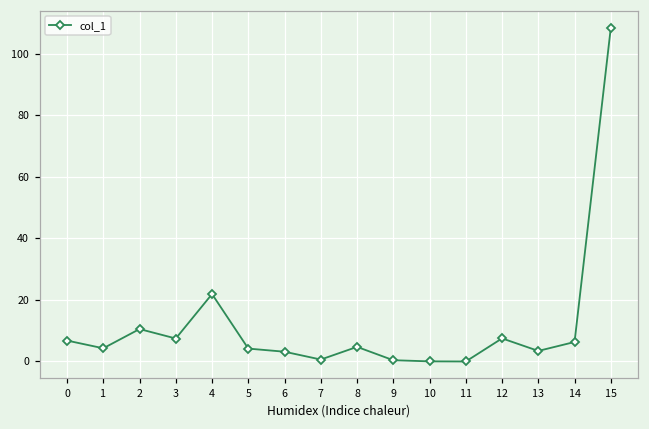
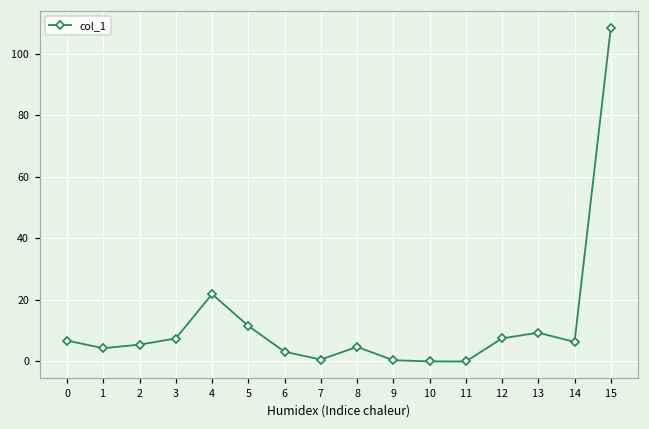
  {
    "0": 7,
    "1": 4,
-   "2": 11,
+   "2": 5,
    "3": 7,
    "4": 22,
-   "5": 4,
+   "5": 12,
    "6": 3,
    "7": 1,
    "8": 5,
    "9": 0,
    "10": 0,
    "11": 0,
    "12": 8,
-   "13": 3,
+   "13": 9,
    "14": 6,
    "15": 108
  }
